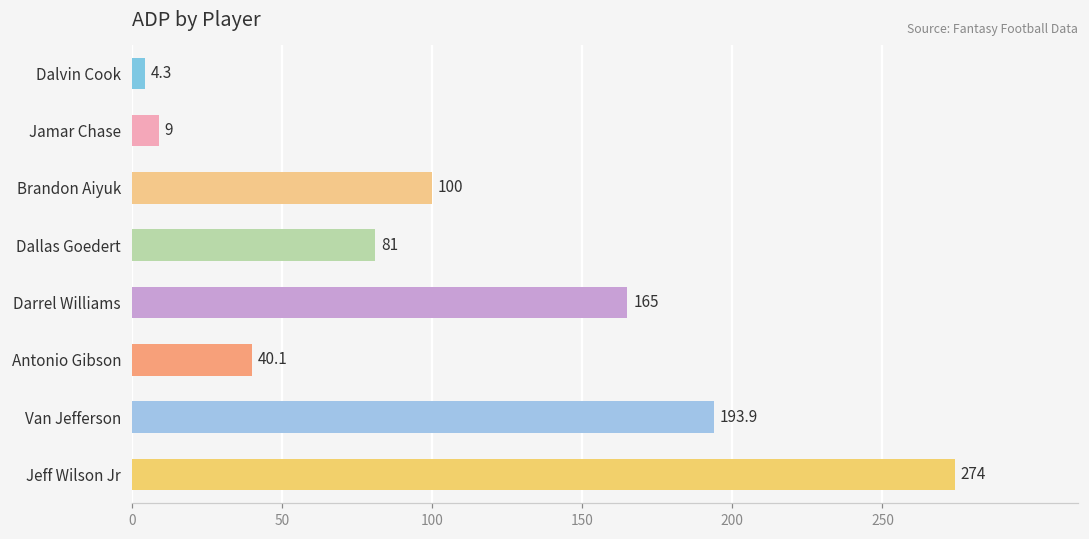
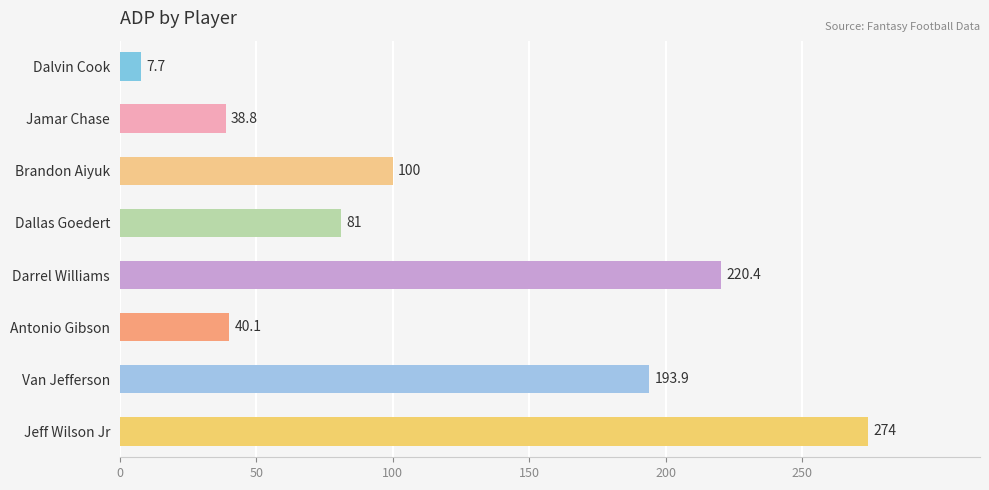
  {
-   "Dalvin Cook": 4.3,
-   "Jamar Chase": 9,
+   "Dalvin Cook": 7.7,
+   "Jamar Chase": 38.8,
    "Brandon Aiyuk": 100,
    "Dallas Goedert": 81,
-   "Darrel Williams": 165,
+   "Darrel Williams": 220.4,
    "Antonio Gibson": 40.1,
    "Van Jefferson": 193.9,
    "Jeff Wilson Jr": 274
  }
